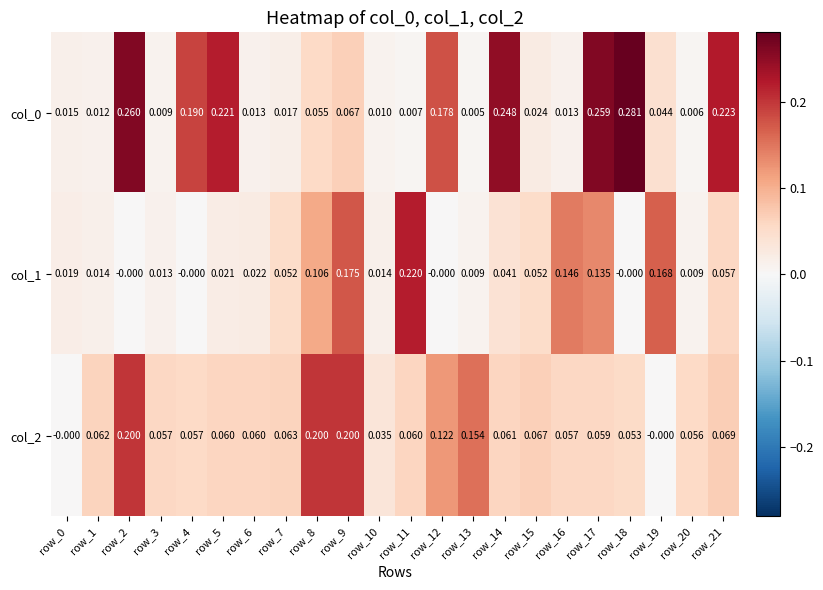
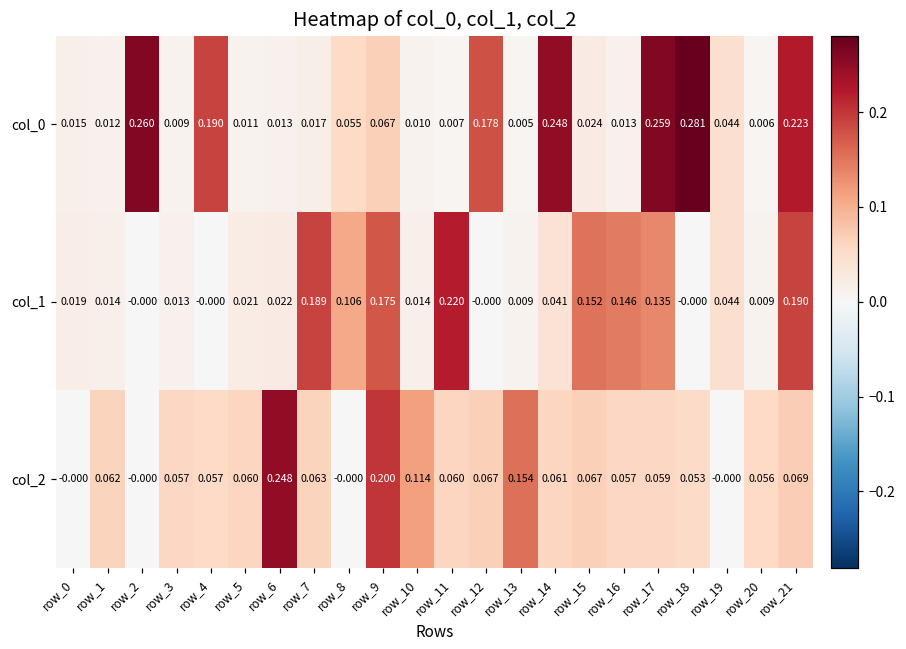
  {
    "col_0": {
      "row_0": 0.015,
      "row_1": 0.012,
      "row_2": 0.260,
      "row_3": 0.009,
      "row_4": 0.190,
-     "row_5": 0.221,
+     "row_5": 0.011,
      "row_6": 0.013,
      "row_7": 0.017,
      "row_8": 0.055,
      "row_9": 0.067,
      "row_10": 0.010,
      "row_11": 0.007,
      "row_12": 0.178,
      "row_13": 0.005,
      "row_14": 0.248,
      "row_15": 0.024,
      "row_16": 0.013,
      "row_17": 0.259,
      "row_18": 0.281,
      "row_19": 0.044,
      "row_20": 0.006,
      "row_21": 0.223
    },
    "col_1": {
      "row_0": 0.019,
      "row_1": 0.014,
      "row_2": -0.000,
      "row_3": 0.013,
      "row_4": -0.000,
      "row_5": 0.021,
      "row_6": 0.022,
-     "row_7": 0.052,
+     "row_7": 0.189,
      "row_8": 0.106,
      "row_9": 0.175,
      "row_10": 0.014,
      "row_11": 0.220,
      "row_12": -0.000,
      "row_13": 0.009,
      "row_14": 0.041,
-     "row_15": 0.052,
+     "row_15": 0.152,
      "row_16": 0.146,
      "row_17": 0.135,
      "row_18": -0.000,
-     "row_19": 0.168,
+     "row_19": 0.044,
      "row_20": 0.009,
-     "row_21": 0.057
+     "row_21": 0.190
    },
    "col_2": {
      "row_0": -0.000,
      "row_1": 0.062,
-     "row_2": 0.200,
+     "row_2": -0.000,
      "row_3": 0.057,
      "row_4": 0.057,
      "row_5": 0.060,
-     "row_6": 0.060,
+     "row_6": 0.248,
      "row_7": 0.063,
-     "row_8": 0.200,
+     "row_8": -0.000,
      "row_9": 0.200,
-     "row_10": 0.035,
+     "row_10": 0.114,
      "row_11": 0.060,
-     "row_12": 0.122,
+     "row_12": 0.067,
      "row_13": 0.154,
      "row_14": 0.061,
      "row_15": 0.067,
      "row_16": 0.057,
      "row_17": 0.059,
      "row_18": 0.053,
      "row_19": -0.000,
      "row_20": 0.056,
      "row_21": 0.069
    }
  }
